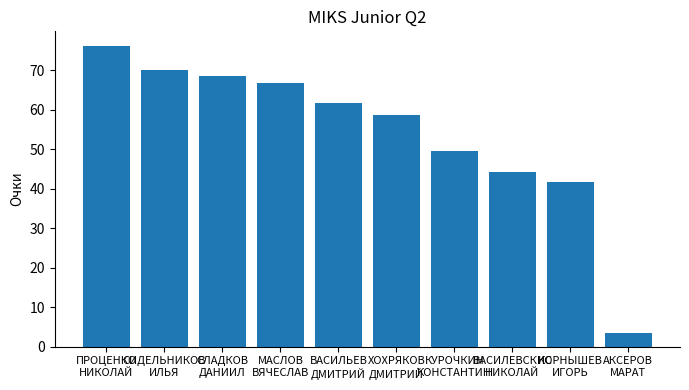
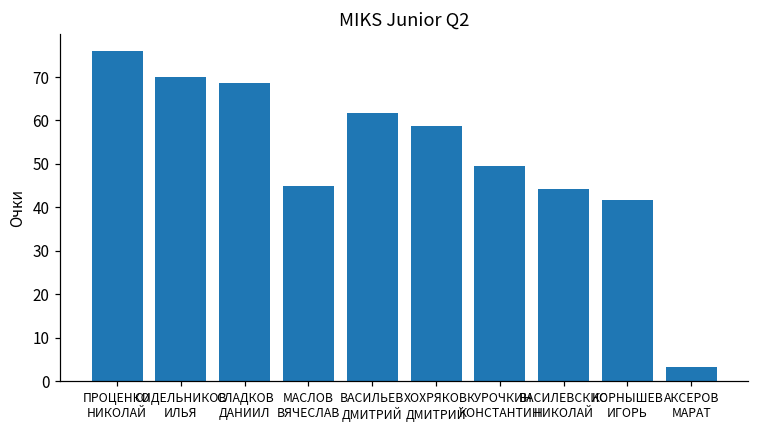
  {
-   "МАСЛОВ ВЯЧЕСЛАВ": 67,
+   "МАСЛОВ ВЯЧЕСЛАВ": 45,
    "ВАСИЛЬЕВ ДМИТРИЙ": 62,
    "ХОХРЯКОВ ДМИТРИЙ": 59,
    "АКСЕРОВ МАРАТ": 3
  }
